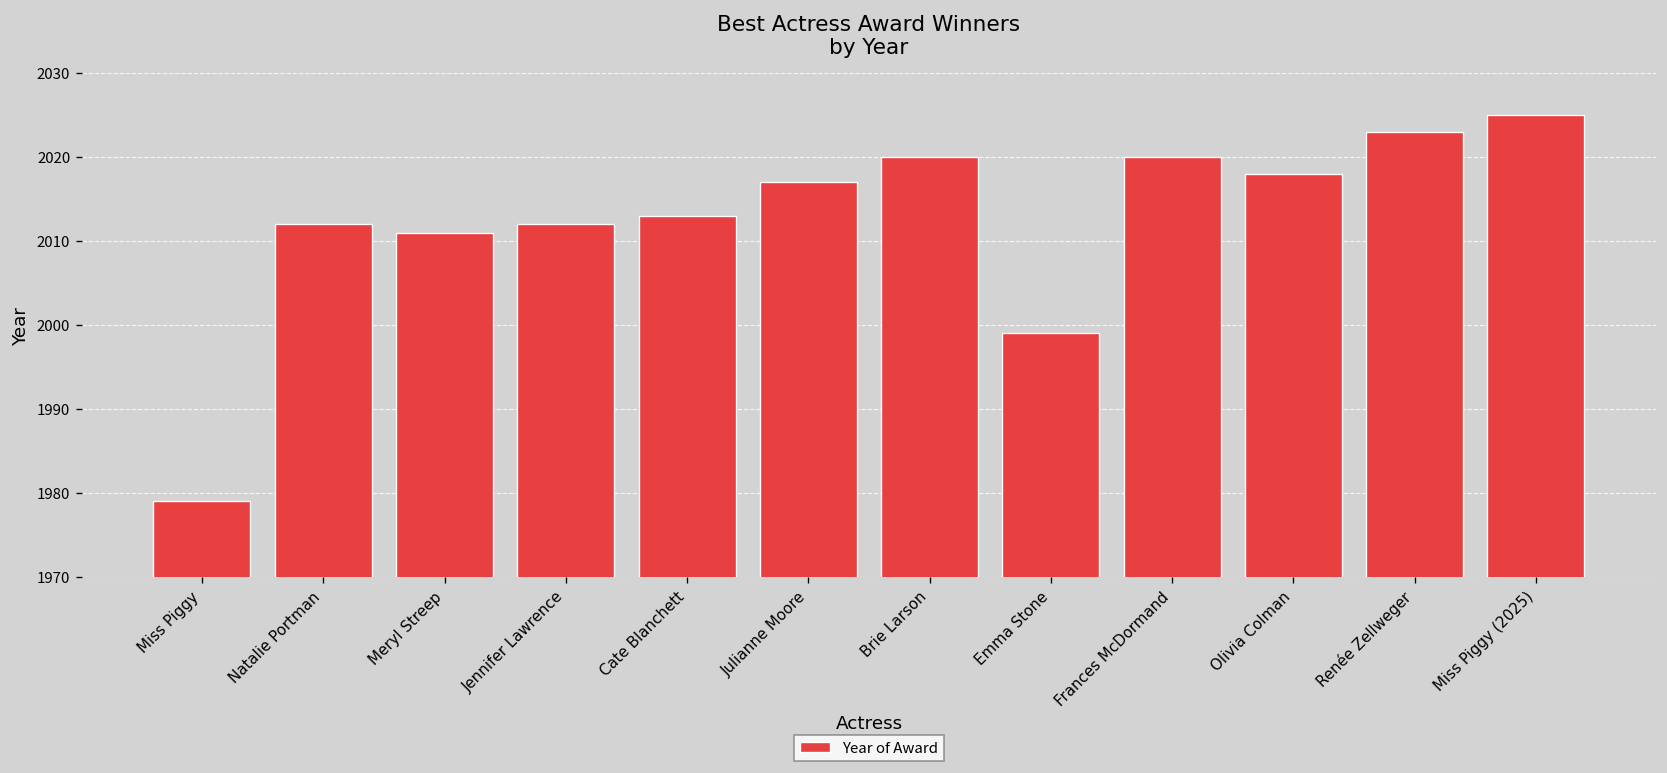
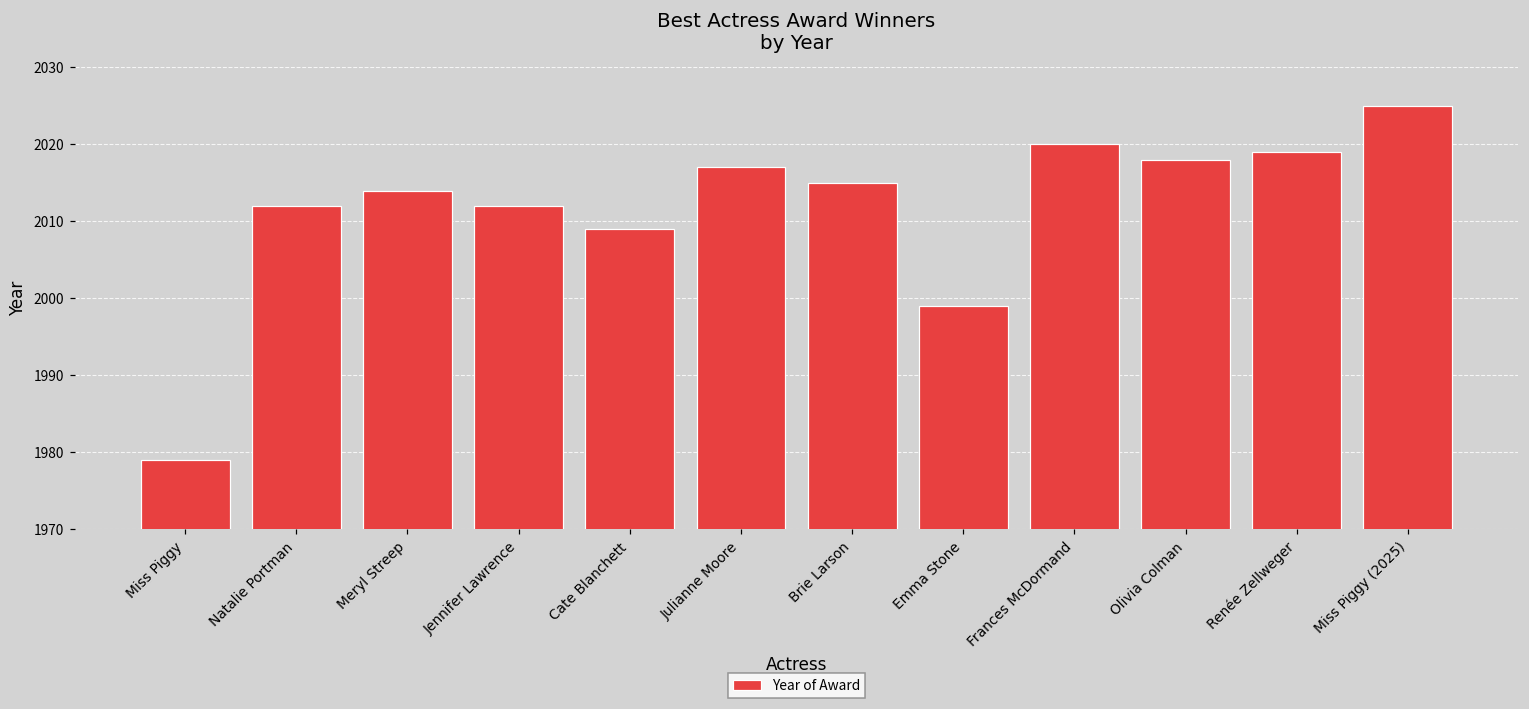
  {
    "Miss Piggy": 1979,
    "Natalie Portman": 2012,
-   "Meryl Streep": 2011,
+   "Meryl Streep": 2014,
    "Jennifer Lawrence": 2012,
-   "Cate Blanchett": 2013,
+   "Cate Blanchett": 2009,
    "Julianne Moore": 2017,
-   "Brie Larson": 2020,
+   "Brie Larson": 2015,
    "Emma Stone": 1999,
    "Frances McDormand": 2020,
    "Olivia Colman": 2018,
-   "Renée Zellweger": 2023,
+   "Renée Zellweger": 2019,
    "Miss Piggy (2025)": 2025
  }
